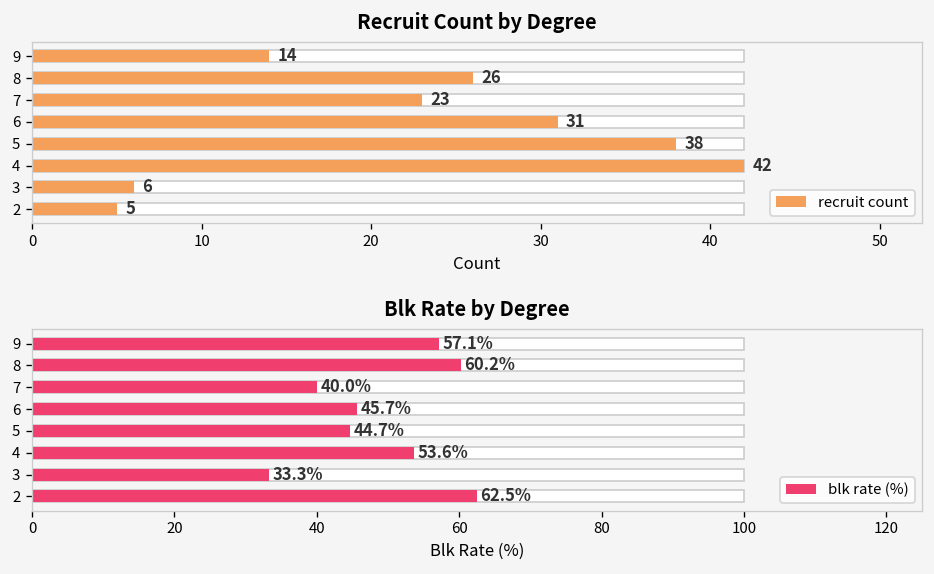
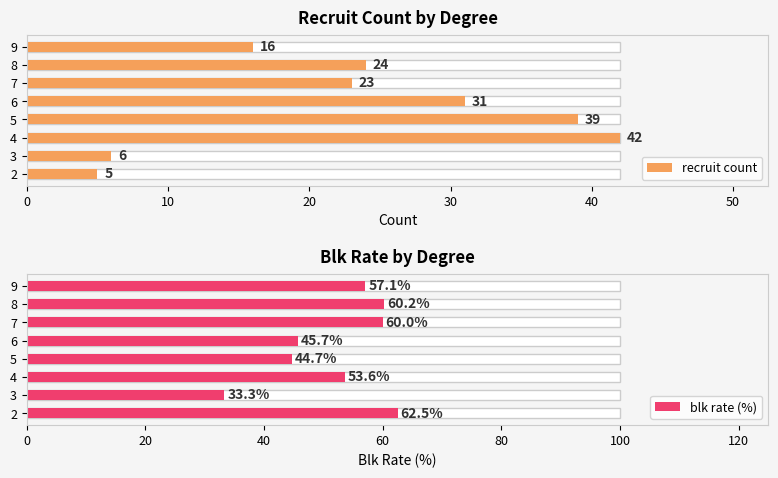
  {
    "Recruit Count by Degree": {
      "recruit count": {
-       "9": "14",
-       "8": "26",
-       "5": "38",
+       "9": "16",
+       "8": "24",
+       "5": "39",
        "4": "42"
      }
    },
    "Blk Rate by Degree": {
      "blk rate (%)": {
-       "7": "40.0%"
+       "7": "60.0%"
      }
    }
  }
